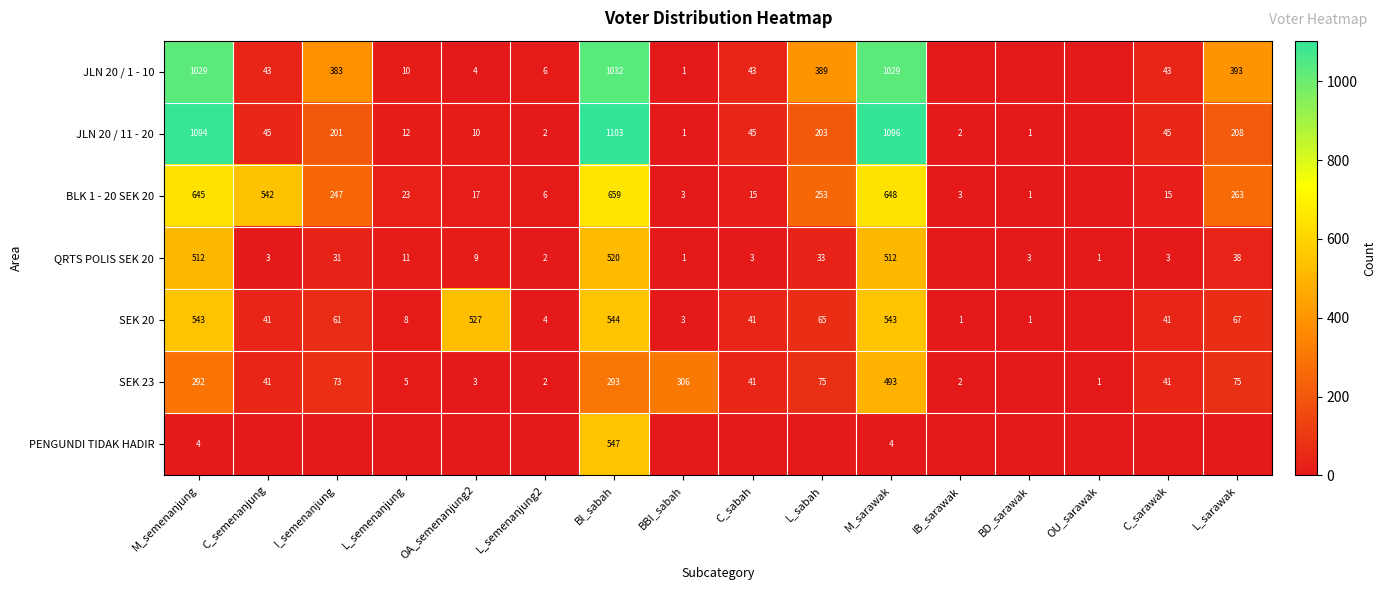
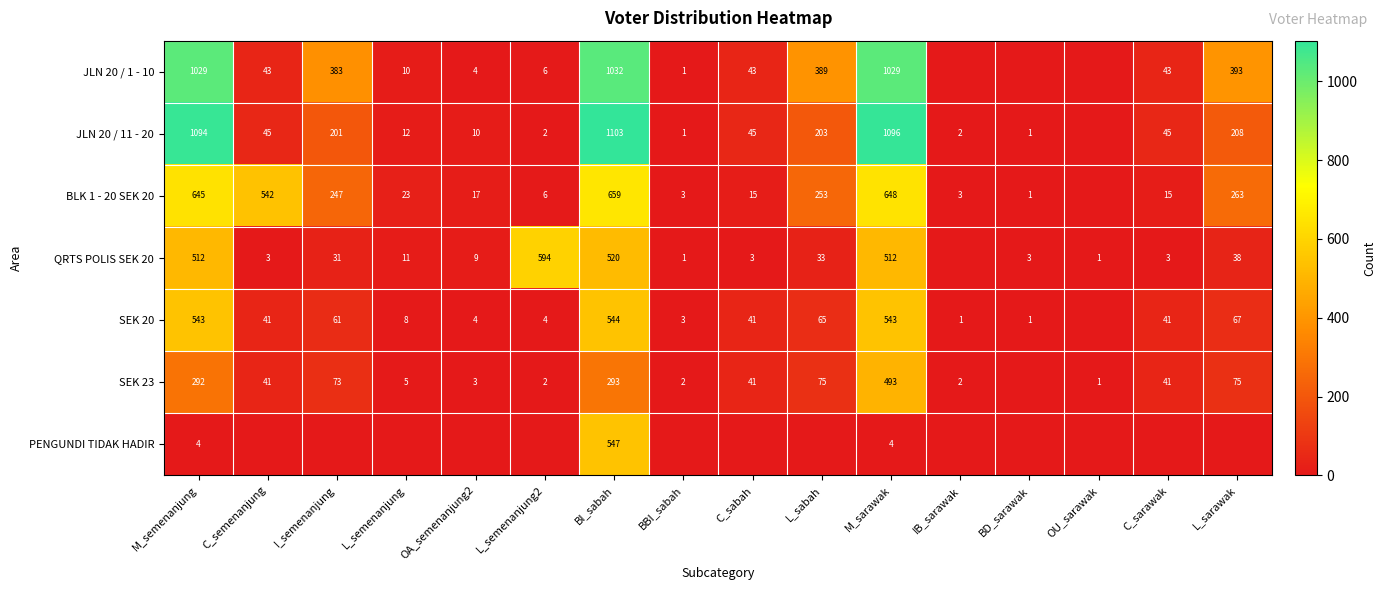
  {
    "JLN 20 / 1 - 10": {
      "M_semenanjung": 1029,
      "C_semenanjung": 43,
      "I_semenanjung": 383,
      "L_semenanjung": 10,
      "OA_semenanjung2": 4,
      "L_semenanjung2": 6,
      "BI_sabah": 1032,
      "BBI_sabah": 1,
      "C_sabah": 43,
      "L_sabah": 389,
      "M_sarawak": 1029,
      "C_sarawak": 43,
      "L_sarawak": 393
    },
    "JLN 20 / 11 - 20": {
      "M_semenanjung": 1094,
      "C_semenanjung": 45,
      "I_semenanjung": 201,
      "L_semenanjung": 12,
      "OA_semenanjung2": 10,
      "L_semenanjung2": 2,
      "BI_sabah": 1103,
      "BBI_sabah": 1,
      "C_sabah": 45,
      "L_sabah": 203,
      "M_sarawak": 1096,
      "IB_sarawak": 2,
      "BD_sarawak": 1,
      "C_sarawak": 45,
      "L_sarawak": 208
    },
    "BLK 1 - 20 SEK 20": {
      "M_semenanjung": 645,
      "C_semenanjung": 542,
      "I_semenanjung": 247,
      "L_semenanjung": 23,
      "OA_semenanjung2": 17,
      "L_semenanjung2": 6,
      "BI_sabah": 659,
      "BBI_sabah": 3,
      "C_sabah": 15,
      "L_sabah": 253,
      "M_sarawak": 648,
      "IB_sarawak": 3,
      "BD_sarawak": 1,
      "C_sarawak": 15,
      "L_sarawak": 263
    },
    "QRTS POLIS SEK 20": {
      "M_semenanjung": 512,
      "C_semenanjung": 3,
      "I_semenanjung": 31,
      "L_semenanjung": 11,
      "OA_semenanjung2": 9,
-     "L_semenanjung2": 2,
+     "L_semenanjung2": 594,
      "BI_sabah": 520,
      "BBI_sabah": 1,
      "C_sabah": 3,
      "L_sabah": 33,
      "M_sarawak": 512,
      "BD_sarawak": 3,
      "OU_sarawak": 1,
      "C_sarawak": 3,
      "L_sarawak": 38
    },
    "SEK 20": {
      "M_semenanjung": 543,
      "C_semenanjung": 41,
      "I_semenanjung": 61,
      "L_semenanjung": 8,
-     "OA_semenanjung2": 527,
+     "OA_semenanjung2": 4,
      "L_semenanjung2": 4,
      "BI_sabah": 544,
      "BBI_sabah": 3,
      "C_sabah": 41,
      "L_sabah": 65,
      "M_sarawak": 543,
      "IB_sarawak": 1,
      "BD_sarawak": 1,
      "C_sarawak": 41,
      "L_sarawak": 67
    },
    "SEK 23": {
      "M_semenanjung": 292,
      "C_semenanjung": 41,
      "I_semenanjung": 73,
      "L_semenanjung": 5,
      "OA_semenanjung2": 3,
      "L_semenanjung2": 2,
      "BI_sabah": 293,
-     "BBI_sabah": 306,
+     "BBI_sabah": 2,
      "C_sabah": 41,
      "L_sabah": 75,
      "M_sarawak": 493,
      "IB_sarawak": 2,
      "OU_sarawak": 1,
      "C_sarawak": 41,
      "L_sarawak": 75
    },
    "PENGUNDI TIDAK HADIR": {
      "M_semenanjung": 4,
      "BI_sabah": 547,
      "M_sarawak": 4
    }
  }
